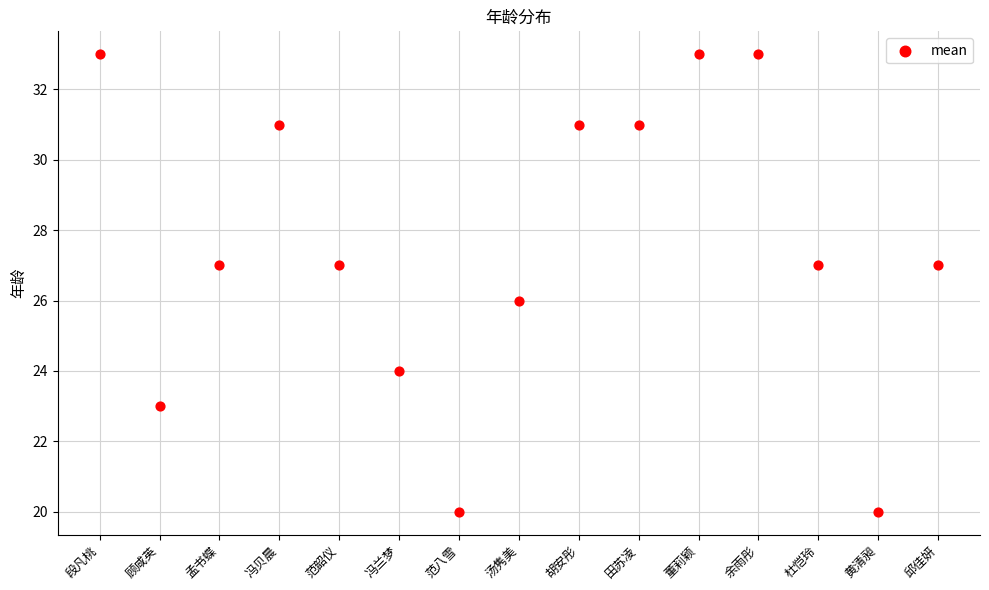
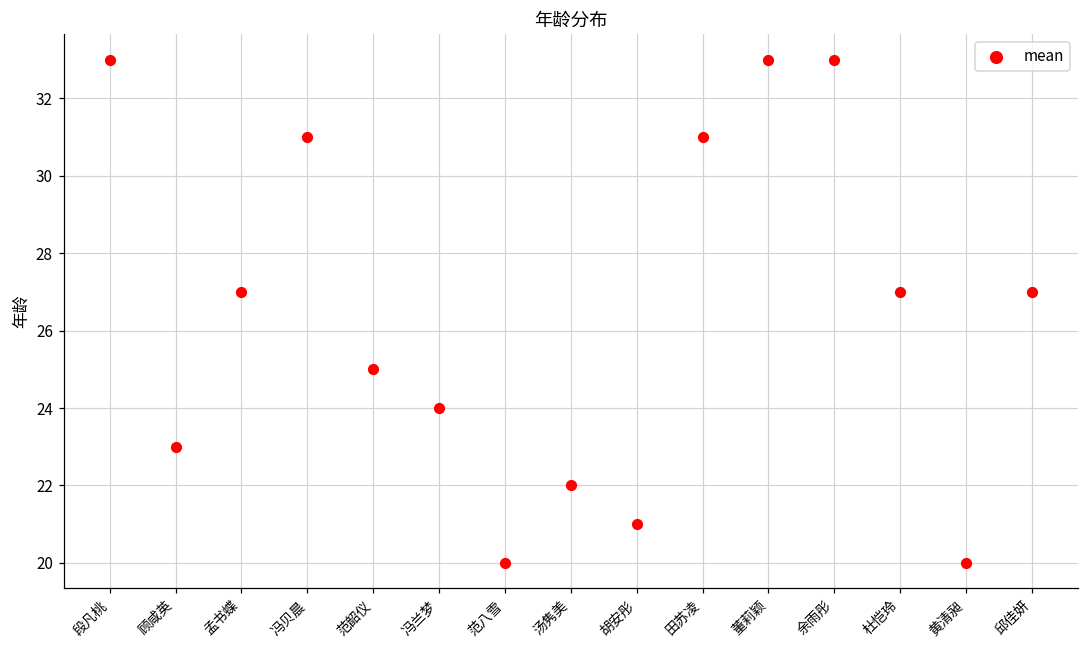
  {
-   "范韶仪": 27,
-   "汤隽美": 26,
-   "胡安彤": 31
+   "范韶仪": 25,
+   "汤隽美": 22,
+   "胡安彤": 21
  }
